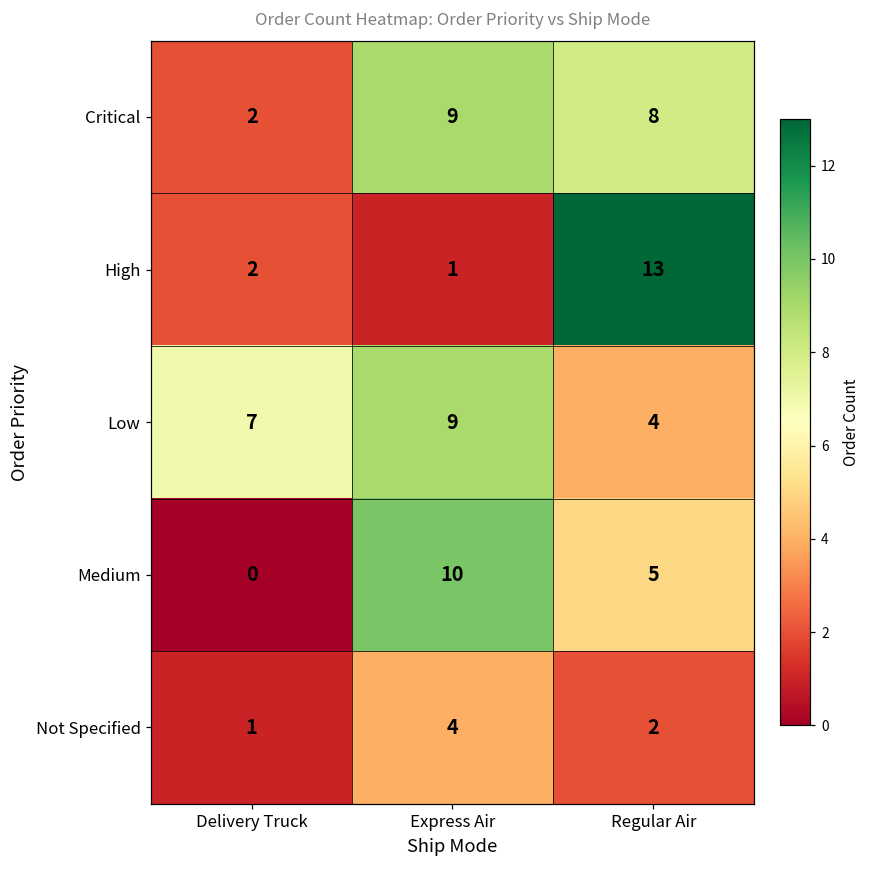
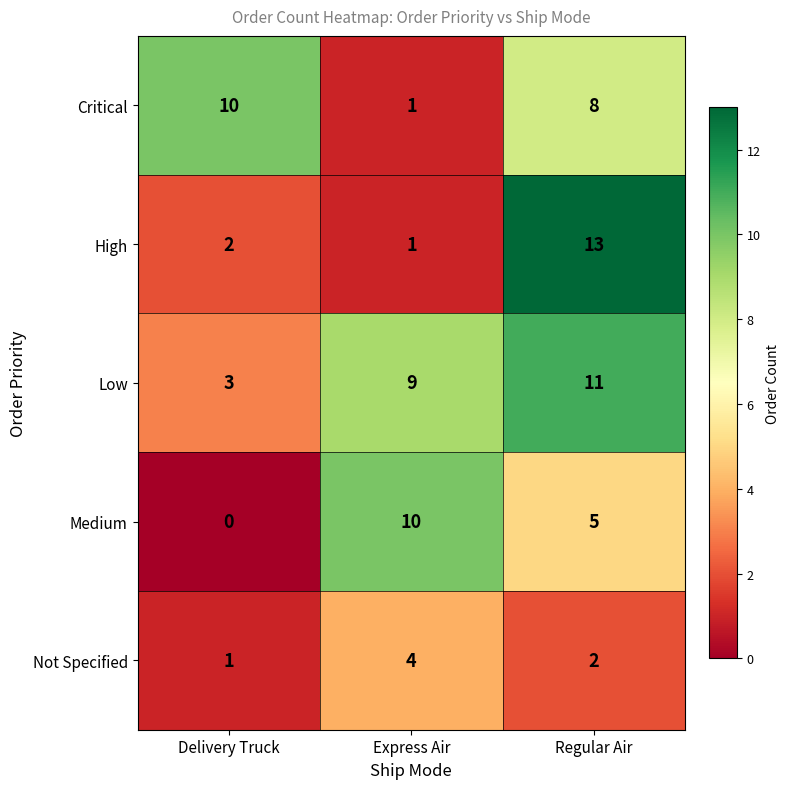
  {
    "Critical": {
-     "Delivery Truck": 2,
-     "Express Air": 9,
+     "Delivery Truck": 10,
+     "Express Air": 1,
      "Regular Air": 8
    },
    "High": {
      "Delivery Truck": 2,
      "Express Air": 1,
      "Regular Air": 13
    },
    "Low": {
-     "Delivery Truck": 7,
+     "Delivery Truck": 3,
      "Express Air": 9,
-     "Regular Air": 4
+     "Regular Air": 11
    },
    "Medium": {
      "Delivery Truck": 0,
      "Express Air": 10,
      "Regular Air": 5
    },
    "Not Specified": {
      "Delivery Truck": 1,
      "Express Air": 4,
      "Regular Air": 2
    }
  }
